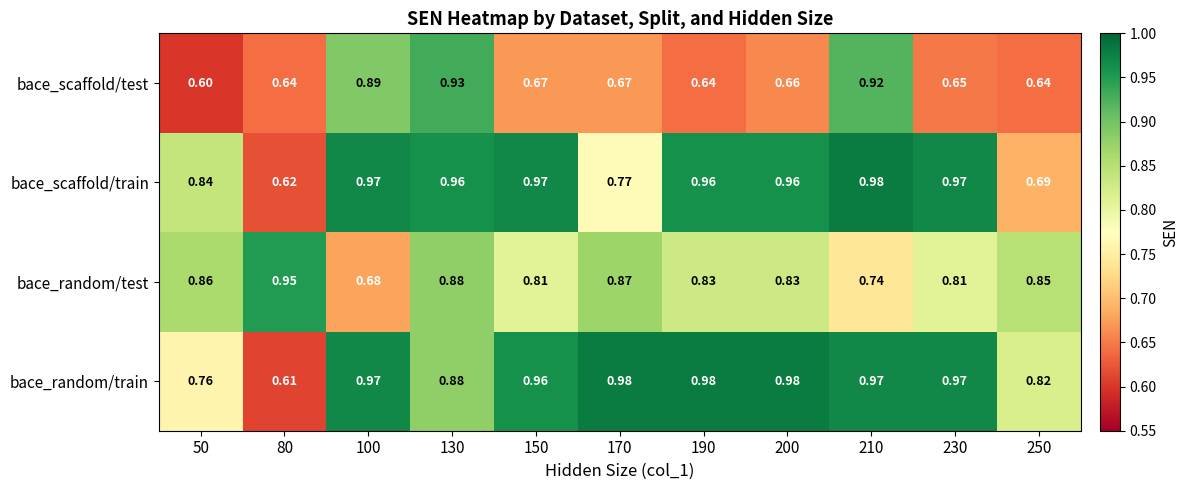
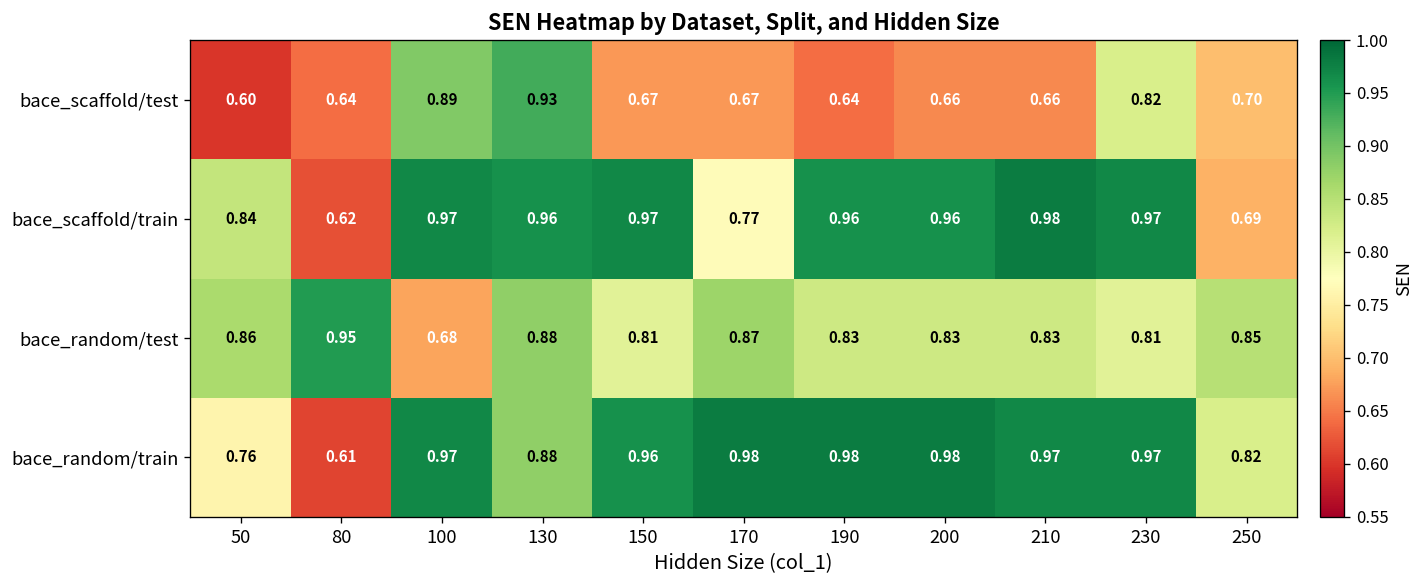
  {
    "bace_scaffold/test": {
      "50": 0.60,
      "80": 0.64,
      "100": 0.89,
      "130": 0.93,
      "150": 0.67,
      "170": 0.67,
      "190": 0.64,
      "200": 0.66,
-     "210": 0.92,
-     "230": 0.65,
-     "250": 0.64
+     "210": 0.66,
+     "230": 0.82,
+     "250": 0.70
    },
    "bace_scaffold/train": {
      "50": 0.84,
      "80": 0.62,
      "100": 0.97,
      "130": 0.96,
      "150": 0.97,
      "170": 0.77,
      "190": 0.96,
      "200": 0.96,
      "210": 0.98,
      "230": 0.97,
      "250": 0.69
    },
    "bace_random/test": {
      "50": 0.86,
      "80": 0.95,
      "100": 0.68,
      "130": 0.88,
      "150": 0.81,
      "170": 0.87,
      "190": 0.83,
      "200": 0.83,
-     "210": 0.74,
+     "210": 0.83,
      "230": 0.81,
      "250": 0.85
    },
    "bace_random/train": {
      "50": 0.76,
      "80": 0.61,
      "100": 0.97,
      "130": 0.88,
      "150": 0.96,
      "170": 0.98,
      "190": 0.98,
      "200": 0.98,
      "210": 0.97,
      "230": 0.97,
      "250": 0.82
    }
  }
